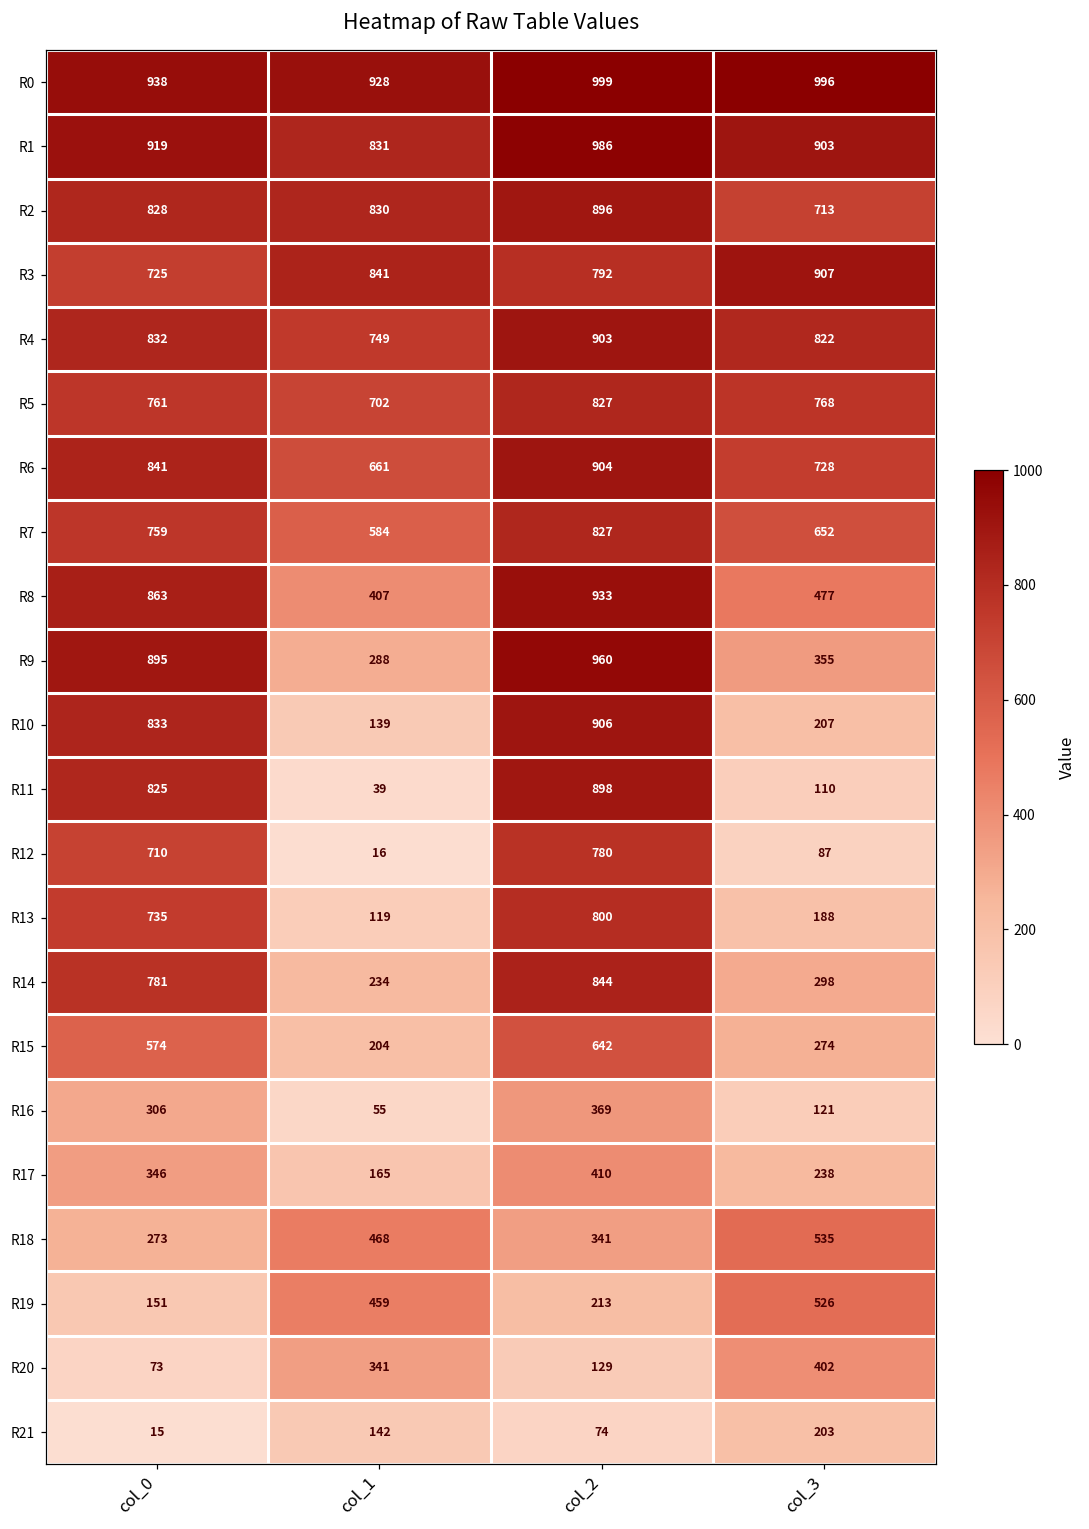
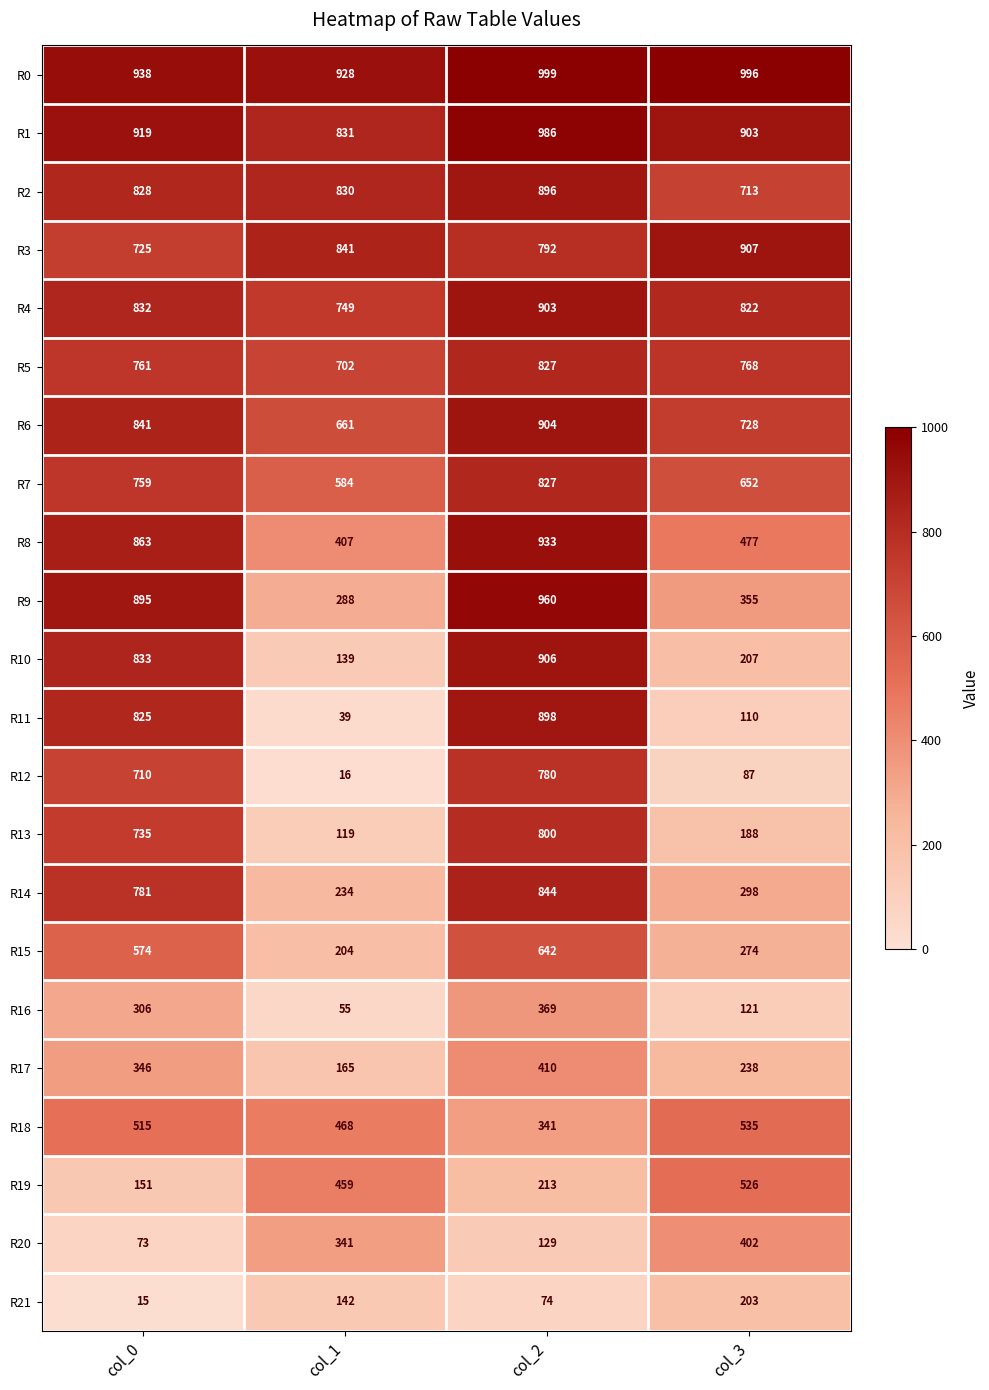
  {
    "R0": {
      "col_0": 938,
      "col_1": 928,
      "col_2": 999,
      "col_3": 996
    },
    "R1": {
      "col_0": 919,
      "col_1": 831,
      "col_2": 986,
      "col_3": 903
    },
    "R2": {
      "col_0": 828,
      "col_1": 830,
      "col_2": 896,
      "col_3": 713
    },
    "R3": {
      "col_0": 725,
      "col_1": 841,
      "col_2": 792,
      "col_3": 907
    },
    "R4": {
      "col_0": 832,
      "col_1": 749,
      "col_2": 903,
      "col_3": 822
    },
    "R5": {
      "col_0": 761,
      "col_1": 702,
      "col_2": 827,
      "col_3": 768
    },
    "R6": {
      "col_0": 841,
      "col_1": 661,
      "col_2": 904,
      "col_3": 728
    },
    "R7": {
      "col_0": 759,
      "col_1": 584,
      "col_2": 827,
      "col_3": 652
    },
    "R8": {
      "col_0": 863,
      "col_1": 407,
      "col_2": 933,
      "col_3": 477
    },
    "R9": {
      "col_0": 895,
      "col_1": 288,
      "col_2": 960,
      "col_3": 355
    },
    "R10": {
      "col_0": 833,
      "col_1": 139,
      "col_2": 906,
      "col_3": 207
    },
    "R11": {
      "col_0": 825,
      "col_1": 39,
      "col_2": 898,
      "col_3": 110
    },
    "R12": {
      "col_0": 710,
      "col_1": 16,
      "col_2": 780,
      "col_3": 87
    },
    "R13": {
      "col_0": 735,
      "col_1": 119,
      "col_2": 800,
      "col_3": 188
    },
    "R14": {
      "col_0": 781,
      "col_1": 234,
      "col_2": 844,
      "col_3": 298
    },
    "R15": {
      "col_0": 574,
      "col_1": 204,
      "col_2": 642,
      "col_3": 274
    },
    "R16": {
      "col_0": 306,
      "col_1": 55,
      "col_2": 369,
      "col_3": 121
    },
    "R17": {
      "col_0": 346,
      "col_1": 165,
      "col_2": 410,
      "col_3": 238
    },
    "R18": {
-     "col_0": 273,
+     "col_0": 515,
      "col_1": 468,
      "col_2": 341,
      "col_3": 535
    },
    "R19": {
      "col_0": 151,
      "col_1": 459,
      "col_2": 213,
      "col_3": 526
    },
    "R20": {
      "col_0": 73,
      "col_1": 341,
      "col_2": 129,
      "col_3": 402
    },
    "R21": {
      "col_0": 15,
      "col_1": 142,
      "col_2": 74,
      "col_3": 203
    }
  }
